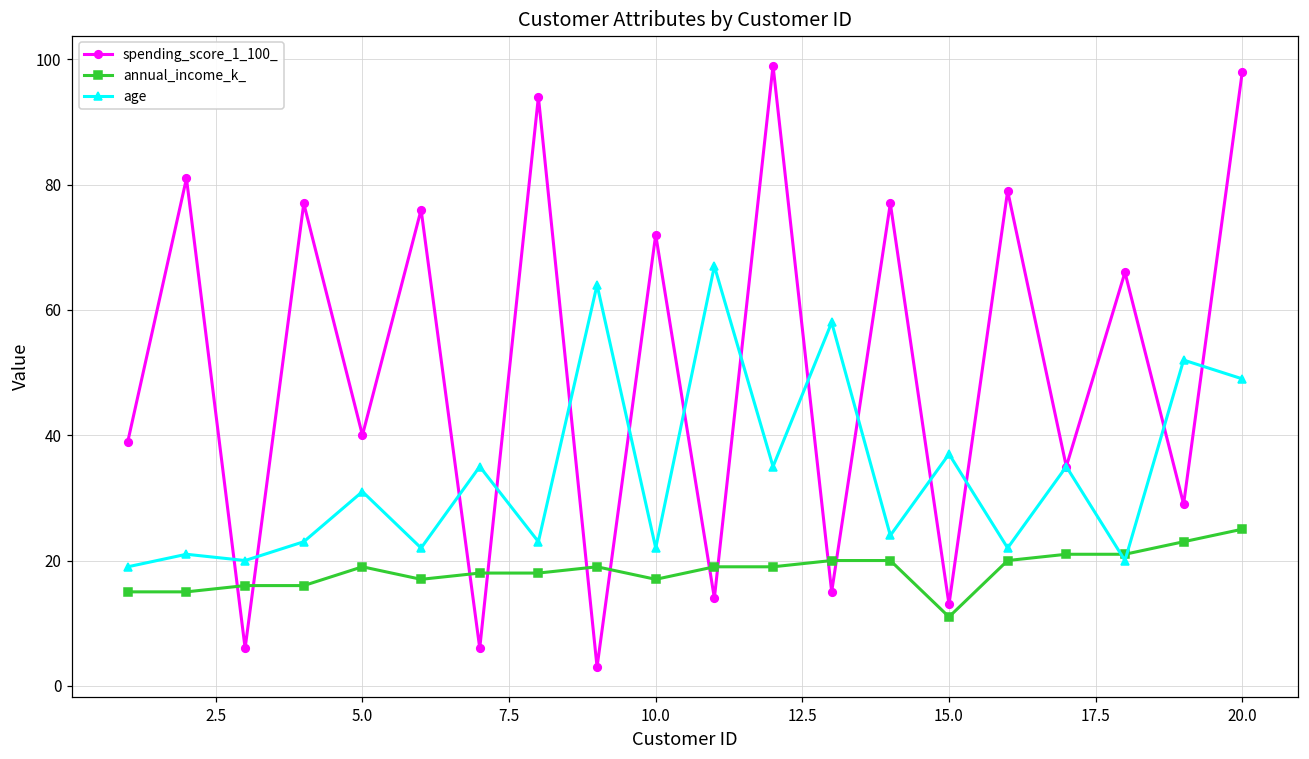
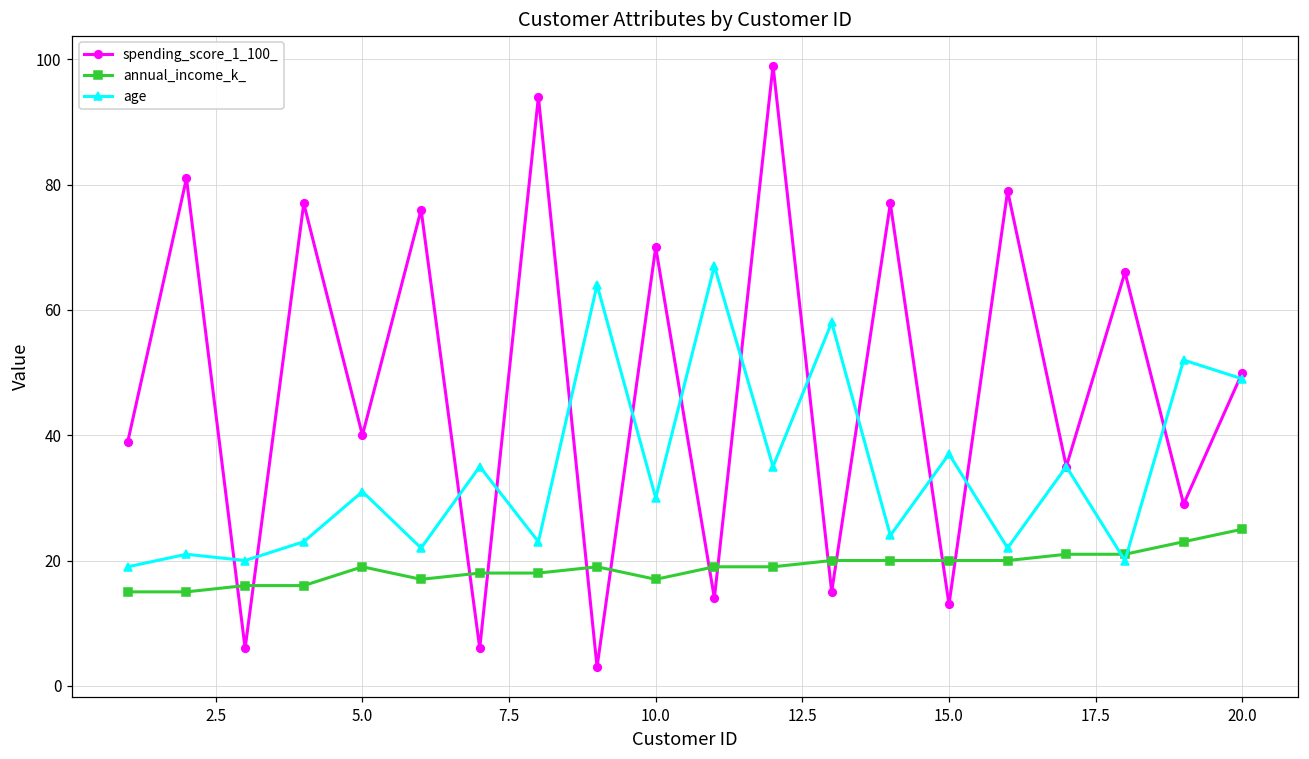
  {
    "spending_score_1_100_": {
      "5.0": 40,
-     "10.0": 72,
+     "10.0": 70,
      "15.0": 13,
-     "20.0": 98
+     "20.0": 50
    },
    "annual_income_k_": {
      "5.0": 19,
      "10.0": 17,
-     "15.0": 11,
+     "15.0": 20,
      "20.0": 25
    },
    "age": {
      "5.0": 31,
-     "10.0": 22,
+     "10.0": 30,
      "15.0": 37,
      "20.0": 49
    }
  }
